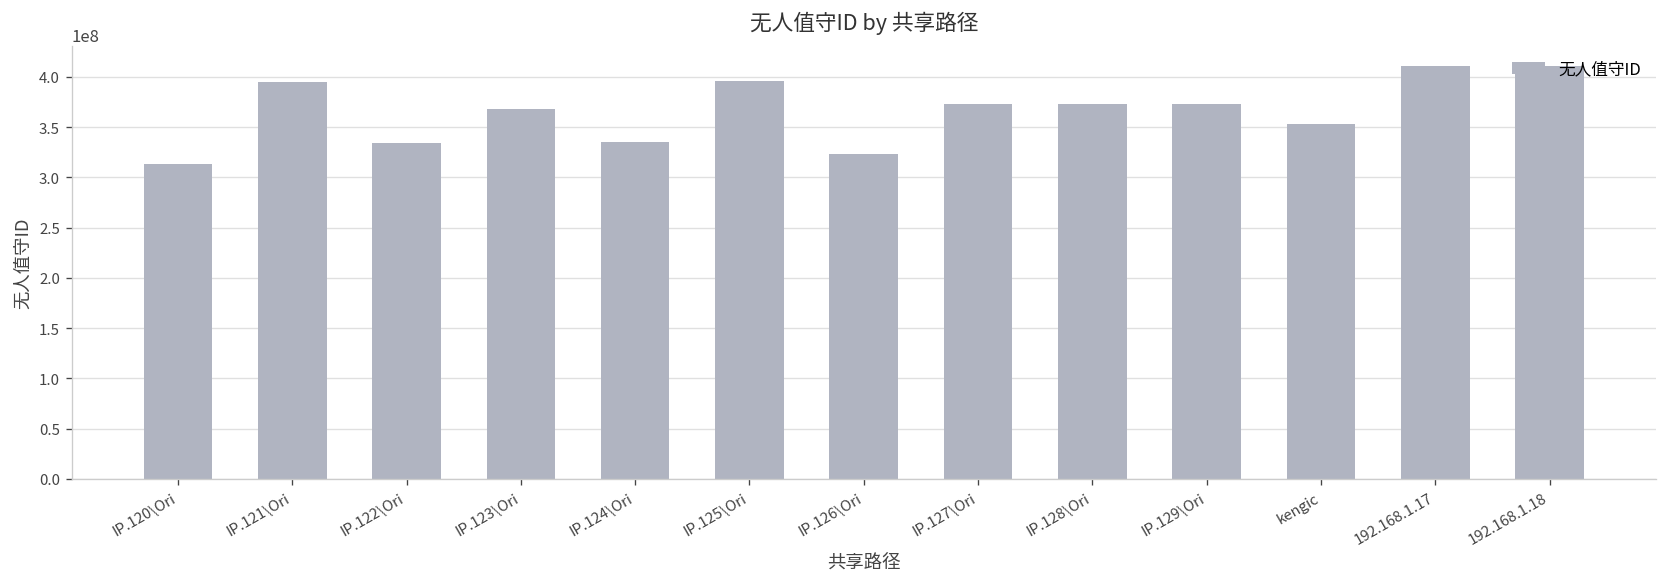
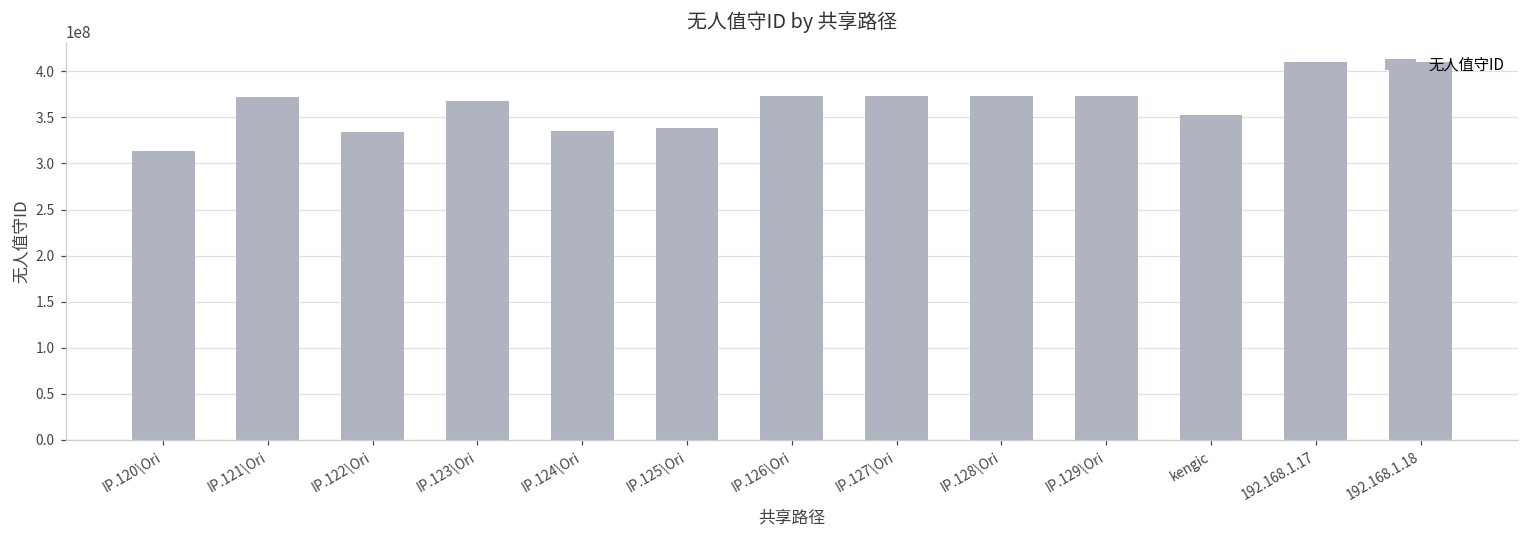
  {
    "IP.120\\Ori": 310000000,
-   "IP.121\\Ori": 390000000,
+   "IP.121\\Ori": 370000000,
    "IP.122\\Ori": 330000000,
    "IP.123\\Ori": 370000000,
    "IP.124\\Ori": 330000000,
-   "IP.125\\Ori": 400000000,
-   "IP.126\\Ori": 320000000,
+   "IP.125\\Ori": 340000000,
+   "IP.126\\Ori": 370000000,
    "IP.127\\Ori": 370000000,
    "IP.128\\Ori": 370000000,
    "IP.129\\Ori": 370000000,
    "kengic": 350000000,
    "192.168.1.17": 410000000,
    "192.168.1.18": 410000000
  }
